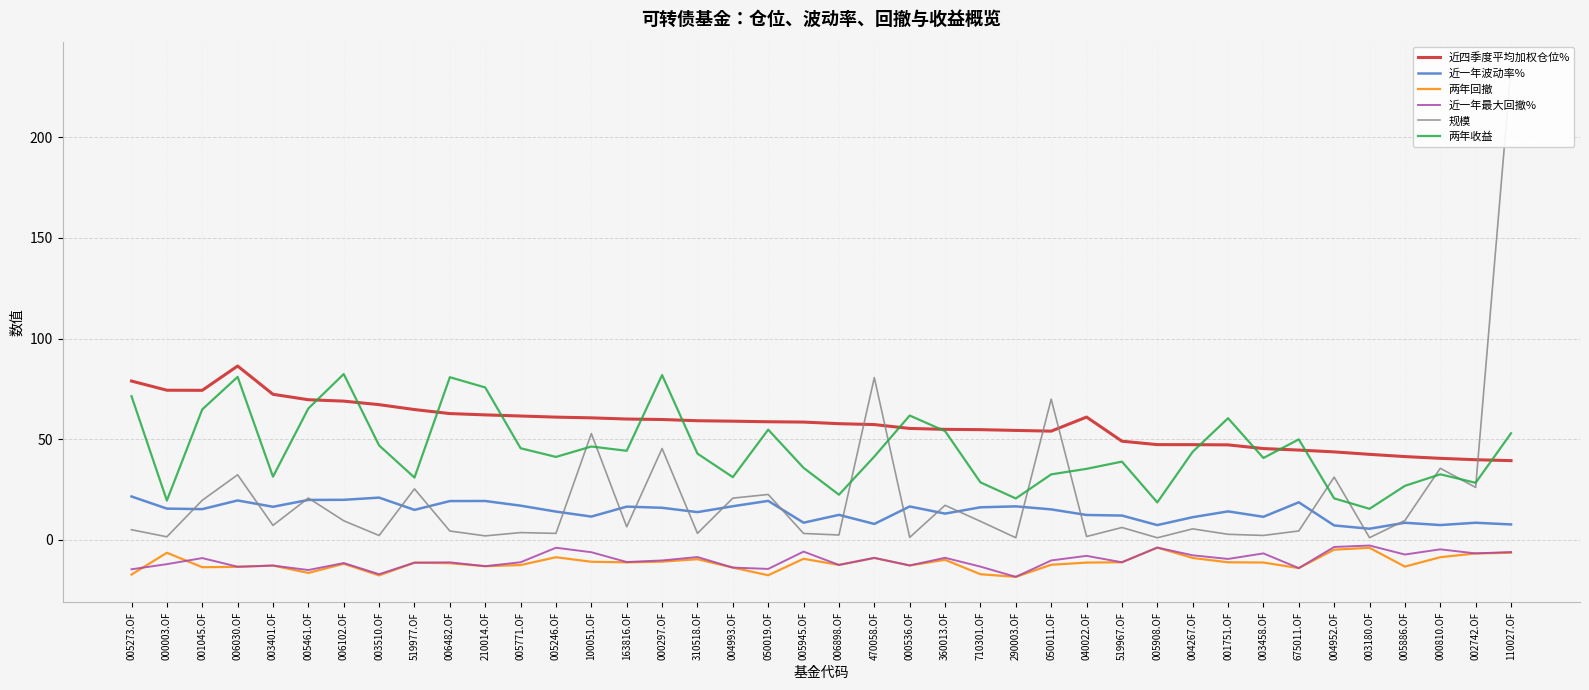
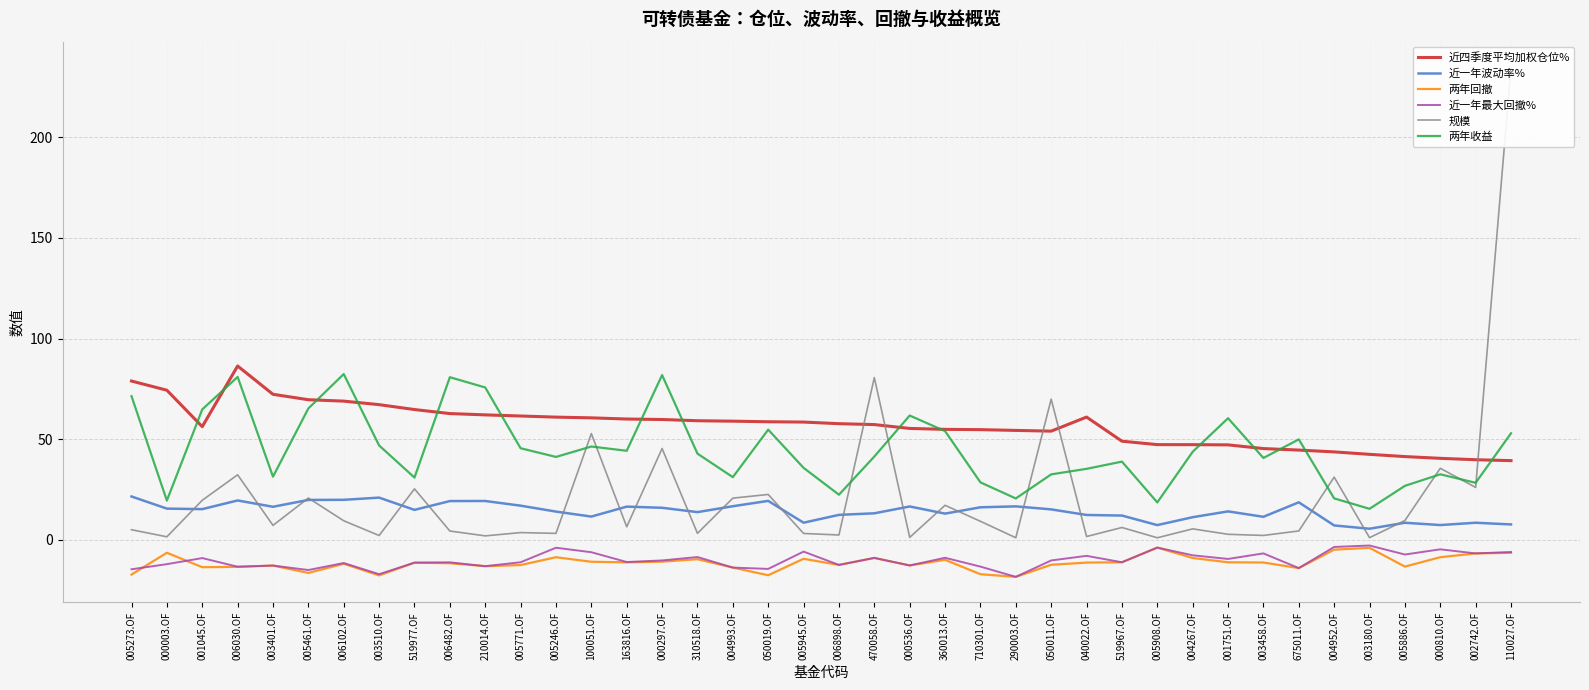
  {
    "近四季度平均加权仓位%": {
      "005273.OF": 79,
      "000003.OF": 74,
-     "001045.OF": 74,
+     "001045.OF": 56,
      "006030.OF": 86,
      "003401.OF": 72,
      "005461.OF": 70,
      "006102.OF": 69,
      "003510.OF": 67,
      "519977.OF": 65,
      "006482.OF": 63,
      "210014.OF": 62,
      "005771.OF": 62,
      "005246.OF": 61,
      "100051.OF": 61,
      "163816.OF": 60,
      "000297.OF": 60,
      "310518.OF": 59,
      "004993.OF": 59,
      "050019.OF": 59,
      "005945.OF": 59,
      "006898.OF": 58,
      "470058.OF": 57,
      "000536.OF": 55,
      "710301.OF": 55,
      "290003.OF": 54,
      "050011.OF": 54,
      "040022.OF": 61,
      "519967.OF": 49,
      "005908.OF": 47,
      "004267.OF": 47,
      "001751.OF": 47,
      "003458.OF": 45,
      "675011.OF": 45,
      "004952.OF": 44,
      "003180.OF": 43,
      "005886.OF": 41,
      "000810.OF": 41,
      "002742.OF": 40,
      "110027.OF": 39
    },
    "近一年波动率%": {
      "005273.OF": 22,
      "000003.OF": 16,
      "001045.OF": 15,
      "006030.OF": 20,
      "003401.OF": 16,
      "006102.OF": 20,
      "003510.OF": 21,
      "519977.OF": 15,
      "006482.OF": 19,
      "210014.OF": 19,
      "005771.OF": 17,
      "005246.OF": 14,
      "100051.OF": 12,
      "163816.OF": 17,
      "000297.OF": 16,
      "310518.OF": 14,
      "004993.OF": 17,
      "050019.OF": 19,
      "005945.OF": 9,
      "006898.OF": 12,
-     "470058.OF": 8,
+     "470058.OF": 13,
      "000536.OF": 17,
      "360013.OF": 13,
      "710301.OF": 16,
      "290003.OF": 17,
      "050011.OF": 15,
      "040022.OF": 12,
      "519967.OF": 12,
      "005908.OF": 7,
      "004267.OF": 11,
      "001751.OF": 14,
      "003458.OF": 11,
      "675011.OF": 19,
      "004952.OF": 7,
      "003180.OF": 6,
      "000810.OF": 7,
      "002742.OF": 9,
      "110027.OF": 8
    },
    "两年回撤": {
      "005273.OF": -17,
      "000003.OF": -6,
      "001045.OF": -14,
      "005461.OF": -16,
      "005771.OF": -12,
      "005246.OF": -9,
      "100051.OF": -11,
      "050019.OF": -18,
      "005945.OF": -9,
      "710301.OF": -17,
      "050011.OF": -12,
      "040022.OF": -11,
      "004267.OF": -9,
      "001751.OF": -11,
      "003458.OF": -11,
      "004952.OF": -5,
      "005886.OF": -13,
      "000810.OF": -9
    },
    "近一年最大回撤%": {
      "005273.OF": -15,
      "000003.OF": -12,
      "001045.OF": -9,
      "005461.OF": -15,
      "005771.OF": -11,
      "005246.OF": -4,
      "100051.OF": -6,
      "050019.OF": -14,
      "005945.OF": -6,
      "710301.OF": -13,
      "050011.OF": -10,
      "040022.OF": -8,
      "004267.OF": -8,
      "001751.OF": -9,
      "003458.OF": -7,
      "004952.OF": -4,
      "005886.OF": -7,
      "000810.OF": -5
    },
    "规模": {
      "005273.OF": 5,
      "000003.OF": 2,
      "001045.OF": 20,
      "006030.OF": 32,
      "003401.OF": 7,
      "006102.OF": 10,
      "003510.OF": 2,
      "519977.OF": 25,
      "006482.OF": 4,
      "210014.OF": 2,
      "005771.OF": 4,
      "005246.OF": 3,
      "100051.OF": 53,
      "163816.OF": 7,
      "000297.OF": 45,
      "310518.OF": 3,
      "004993.OF": 21,
      "050019.OF": 23,
      "005945.OF": 3,
      "006898.OF": 2,
      "470058.OF": 81,
      "000536.OF": 1,
      "360013.OF": 17,
      "710301.OF": 9,
      "290003.OF": 1,
      "050011.OF": 70,
      "040022.OF": 2,
      "519967.OF": 6,
      "005908.OF": 1,
      "004267.OF": 5,
      "001751.OF": 3,
      "003458.OF": 2,
      "675011.OF": 4,
      "004952.OF": 31,
      "003180.OF": 1,
      "000810.OF": 36,
      "002742.OF": 26
    },
    "两年收益": {
      "005273.OF": 71,
      "000003.OF": 20,
      "001045.OF": 65,
      "006030.OF": 81,
      "003401.OF": 31,
      "005461.OF": 65,
      "006102.OF": 82,
      "003510.OF": 47,
      "519977.OF": 31,
      "006482.OF": 81,
      "210014.OF": 76,
      "005771.OF": 46,
      "005246.OF": 41,
      "100051.OF": 46,
      "163816.OF": 44,
      "000297.OF": 82,
      "310518.OF": 43,
      "004993.OF": 31,
      "050019.OF": 55,
      "005945.OF": 36,
      "006898.OF": 22,
      "470058.OF": 41,
      "000536.OF": 62,
      "710301.OF": 29,
      "290003.OF": 21,
      "050011.OF": 33,
      "040022.OF": 35,
      "519967.OF": 39,
      "005908.OF": 19,
      "004267.OF": 44,
      "001751.OF": 60,
      "003458.OF": 41,
      "675011.OF": 50,
      "004952.OF": 21,
      "003180.OF": 15,
      "005886.OF": 27,
      "000810.OF": 33,
      "002742.OF": 28,
      "110027.OF": 53
    }
  }
